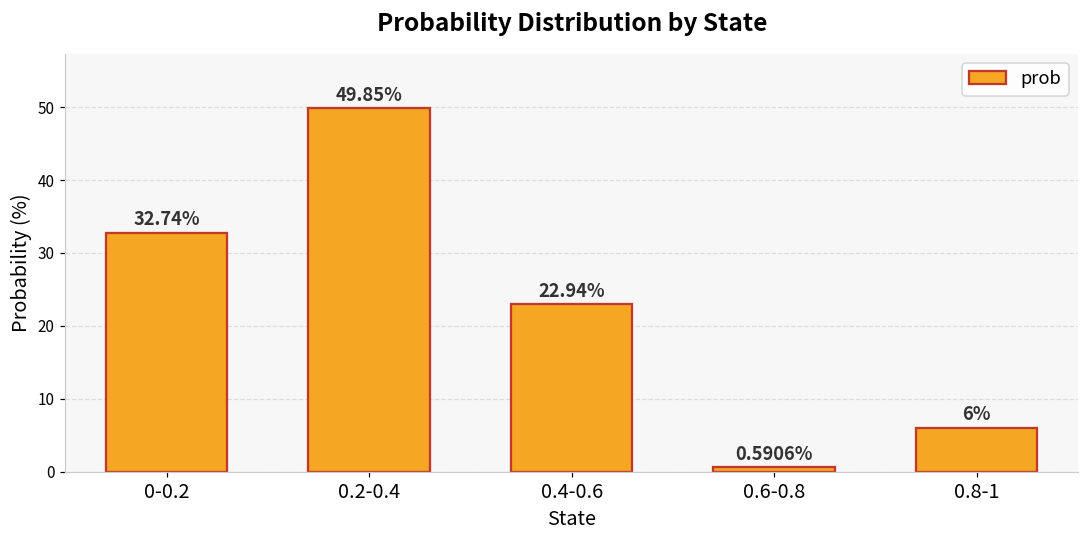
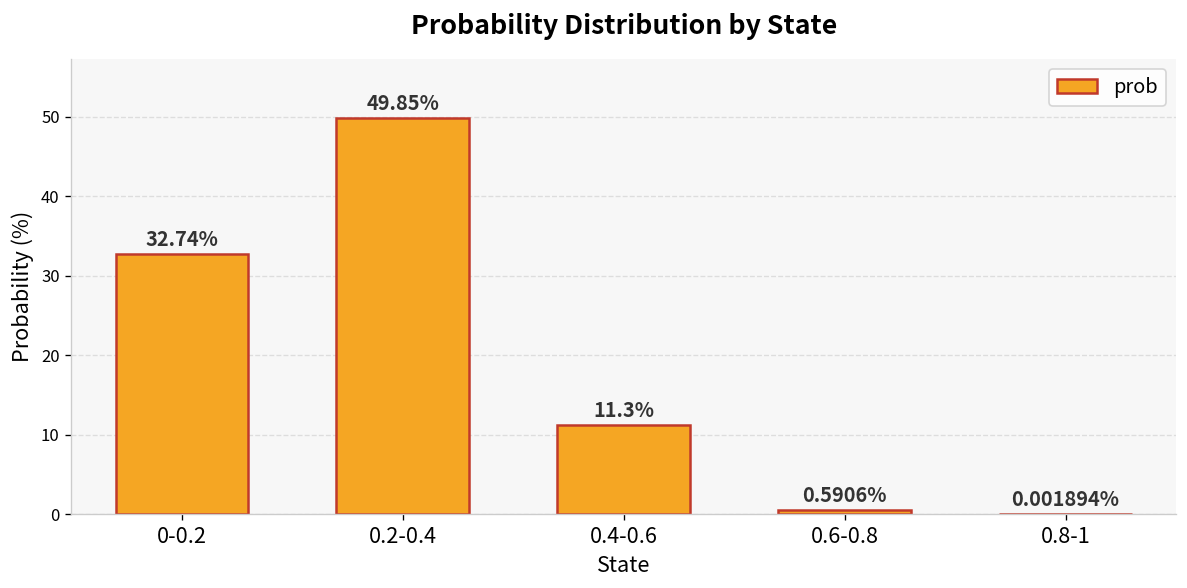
  {
    "0-0.2": "32.74%",
    "0.2-0.4": "49.85%",
-   "0.4-0.6": "22.94%",
+   "0.4-0.6": "11.3%",
    "0.6-0.8": "0.5906%",
-   "0.8-1": "6%"
+   "0.8-1": "0.001894%"
  }
